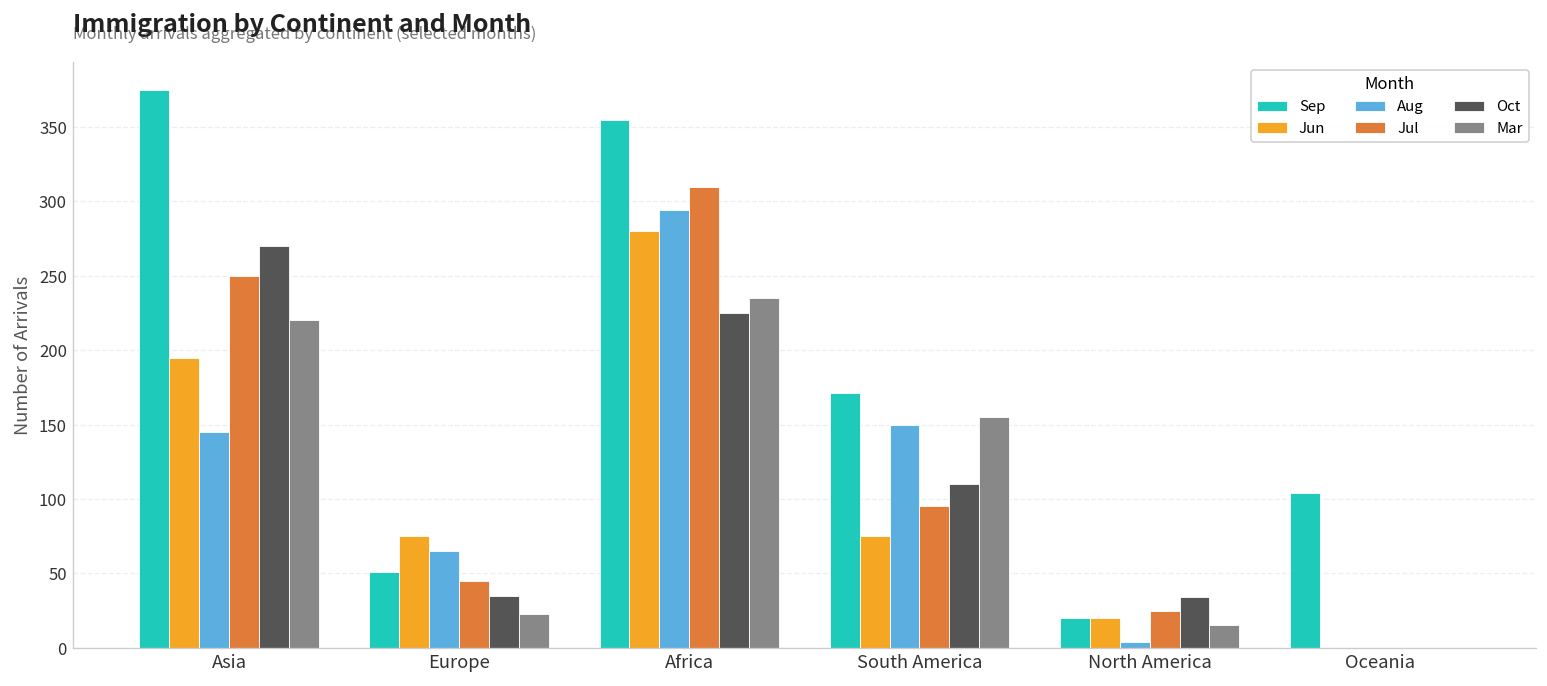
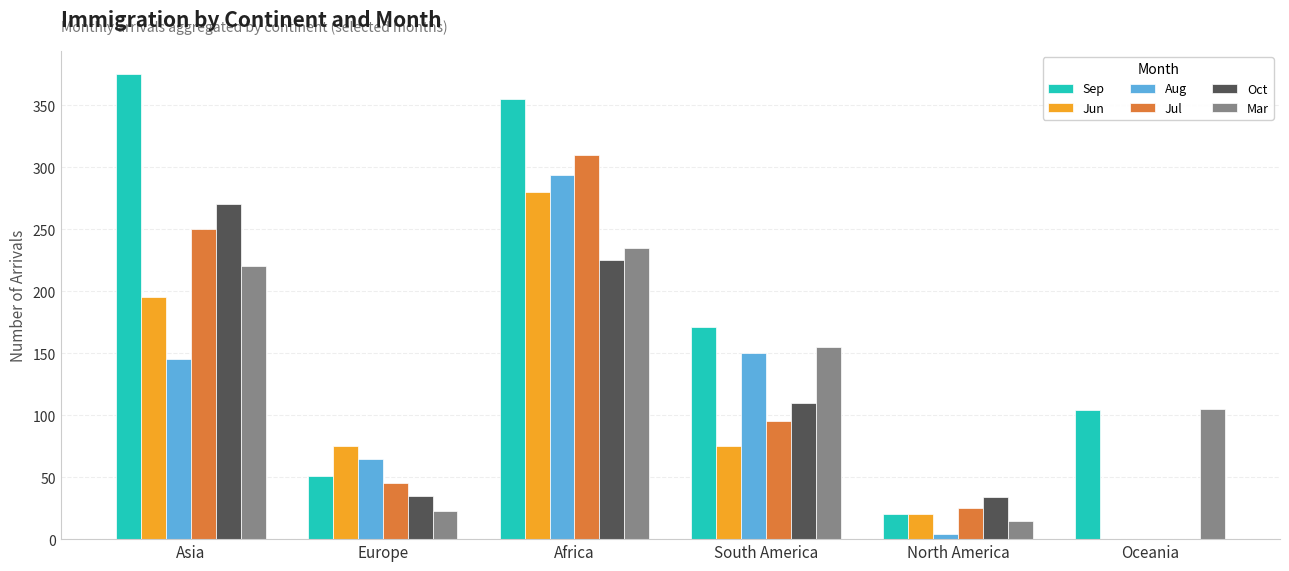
  {
    "Sep": {
      "Asia": 375,
      "Europe": 51,
      "Africa": 355,
      "South America": 171,
      "North America": 20,
      "Oceania": 104
    },
    "Aug": {
      "Asia": 145,
      "Europe": 65,
      "Africa": 294,
      "South America": 150,
      "North America": 4,
      "Oceania": 0
    },
    "Oct": {
      "Asia": 270,
      "Europe": 35,
      "Africa": 225,
      "South America": 110,
      "North America": 34,
      "Oceania": 0
    },
    "Mar": {
      "Asia": 220,
      "Europe": 23,
      "Africa": 235,
      "South America": 155,
      "North America": 15,
-     "Oceania": 0
+     "Oceania": 105
    }
  }
